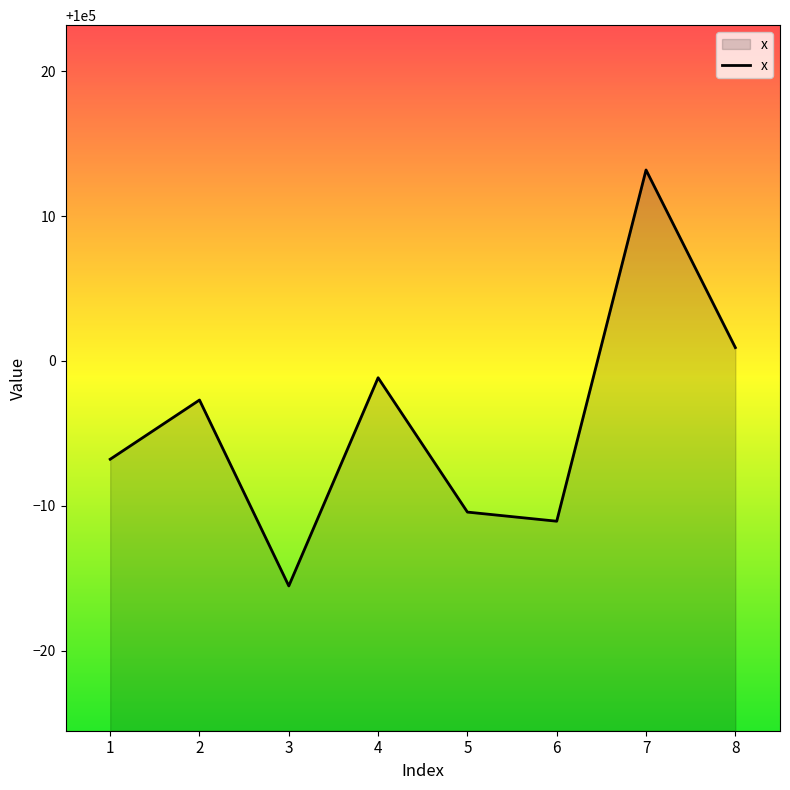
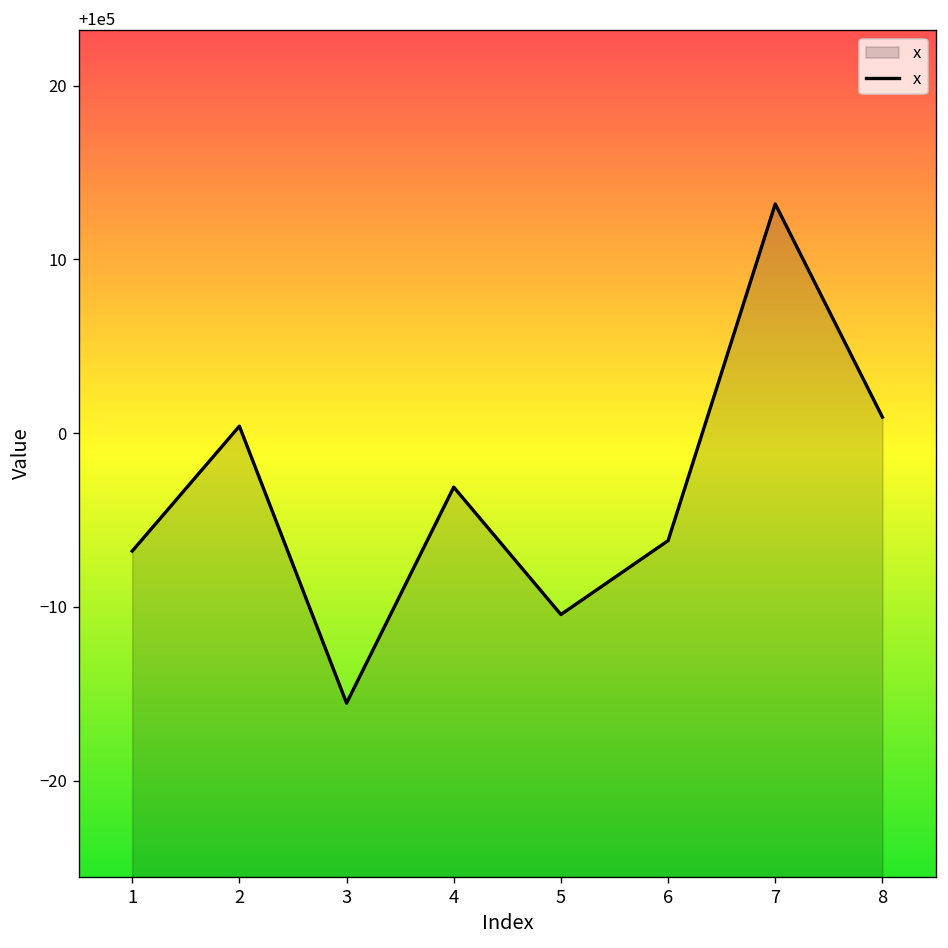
  {
    "1": 99993.2,
-   "2": 99997.3,
+   "2": 100000.4,
    "3": 99984.5,
-   "4": 99998.8,
+   "4": 99996.9,
    "5": 99989.6,
-   "6": 99988.9,
+   "6": 99993.8,
    "7": 100013.2,
    "8": 100000.9
  }
